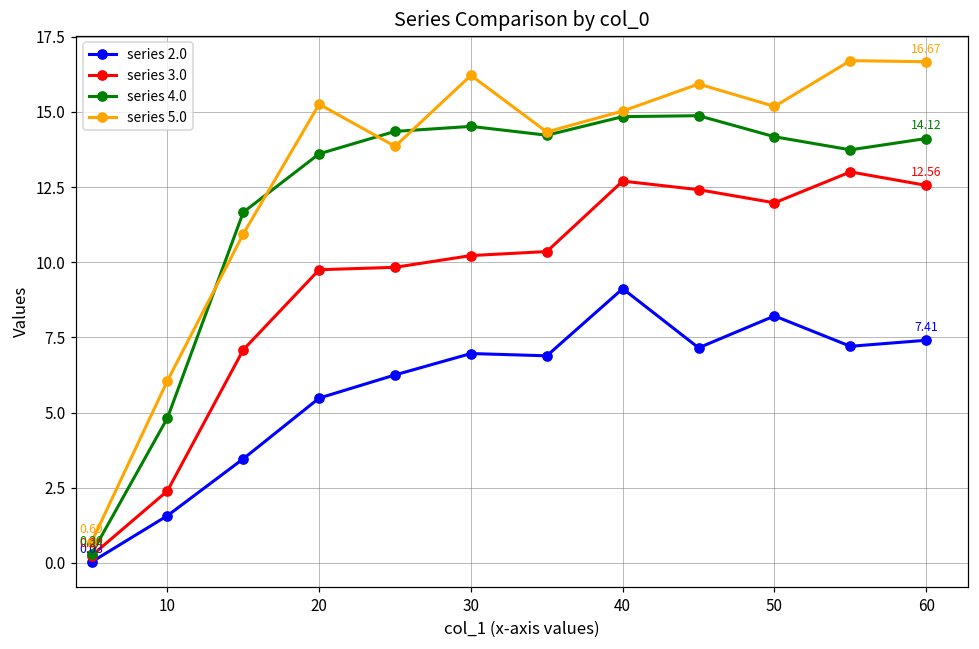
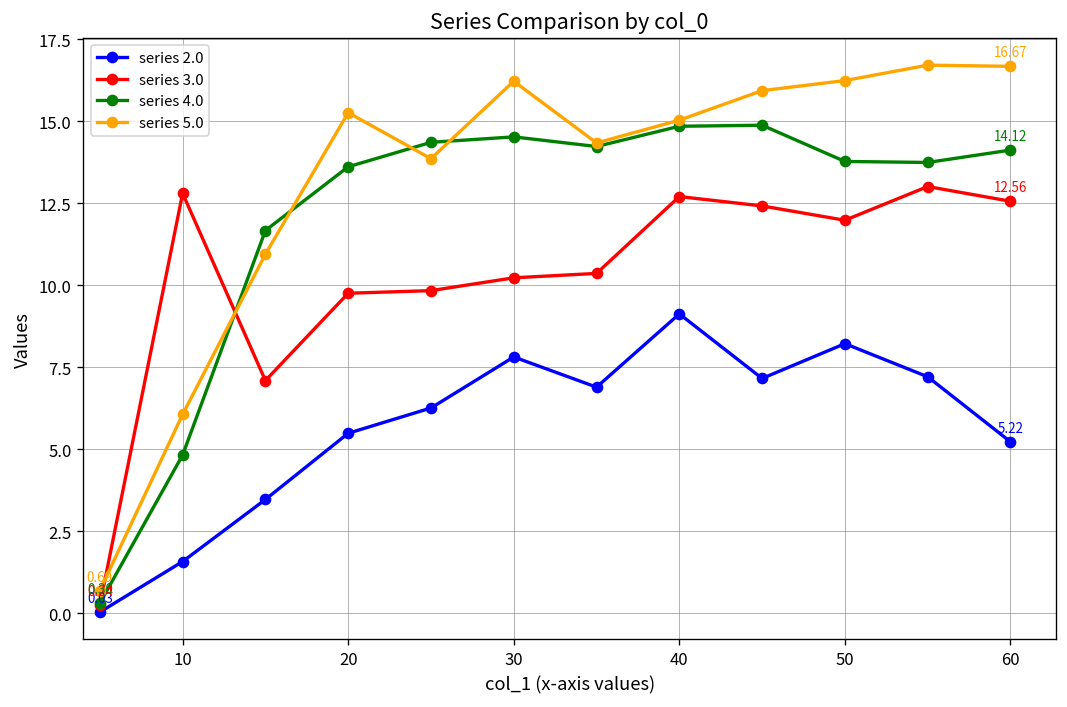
  {
    "series 2.0": {
-     "30": 7.0,
-     "60": 7.41
+     "30": 7.8,
+     "60": 5.22
    },
    "series 3.0": {
-     "10": 2.4,
+     "10": 12.8,
      "20": 9.8,
      "30": 10.2,
      "40": 12.7,
      "50": 12.0
    },
    "series 4.0": {
      "10": 4.8,
      "20": 13.6,
      "30": 14.5,
      "40": 14.8,
-     "50": 14.2
+     "50": 13.8
    },
    "series 5.0": {
      "10": 6.1,
      "20": 15.3,
      "30": 16.2,
      "40": 15.0,
-     "50": 15.2
+     "50": 16.2
    }
  }
